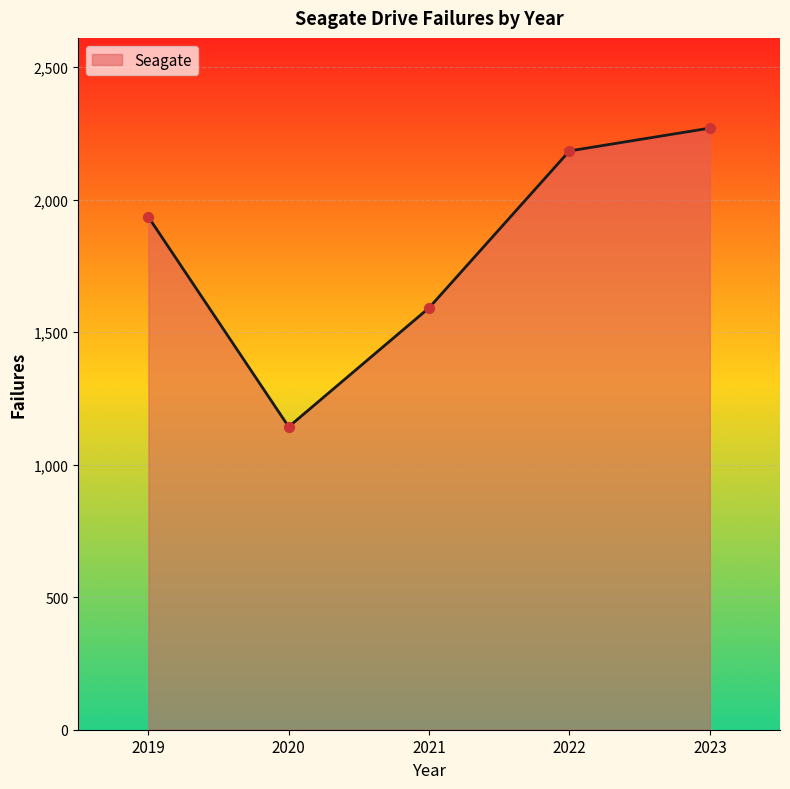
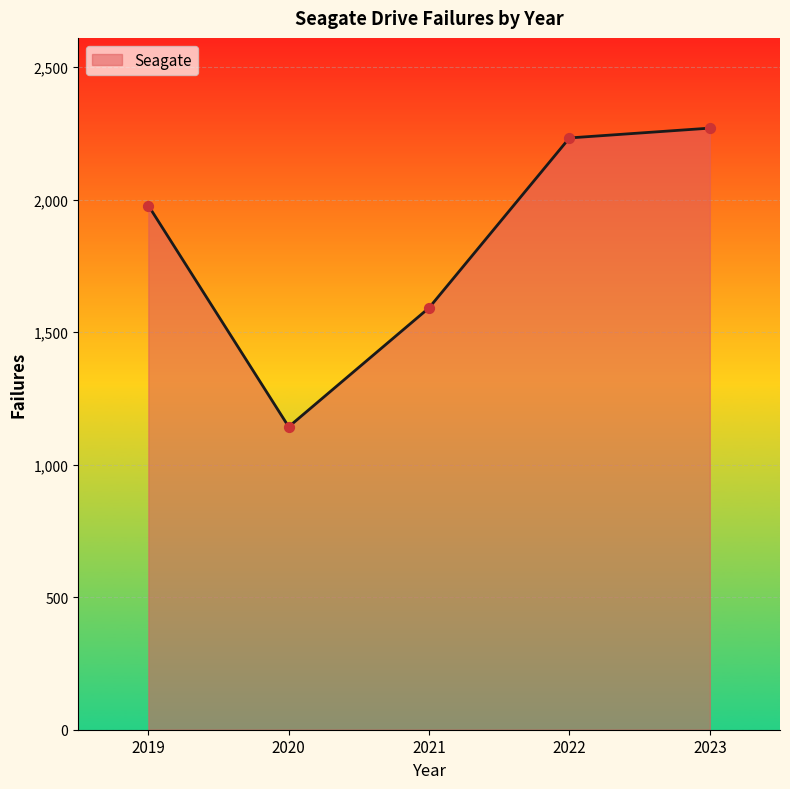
  {
-   "2019": "1,940",
+   "2019": "1,980",
    "2020": "1,140",
    "2021": "1,590",
-   "2022": "2,180",
+   "2022": "2,230",
    "2023": "2,270"
  }
